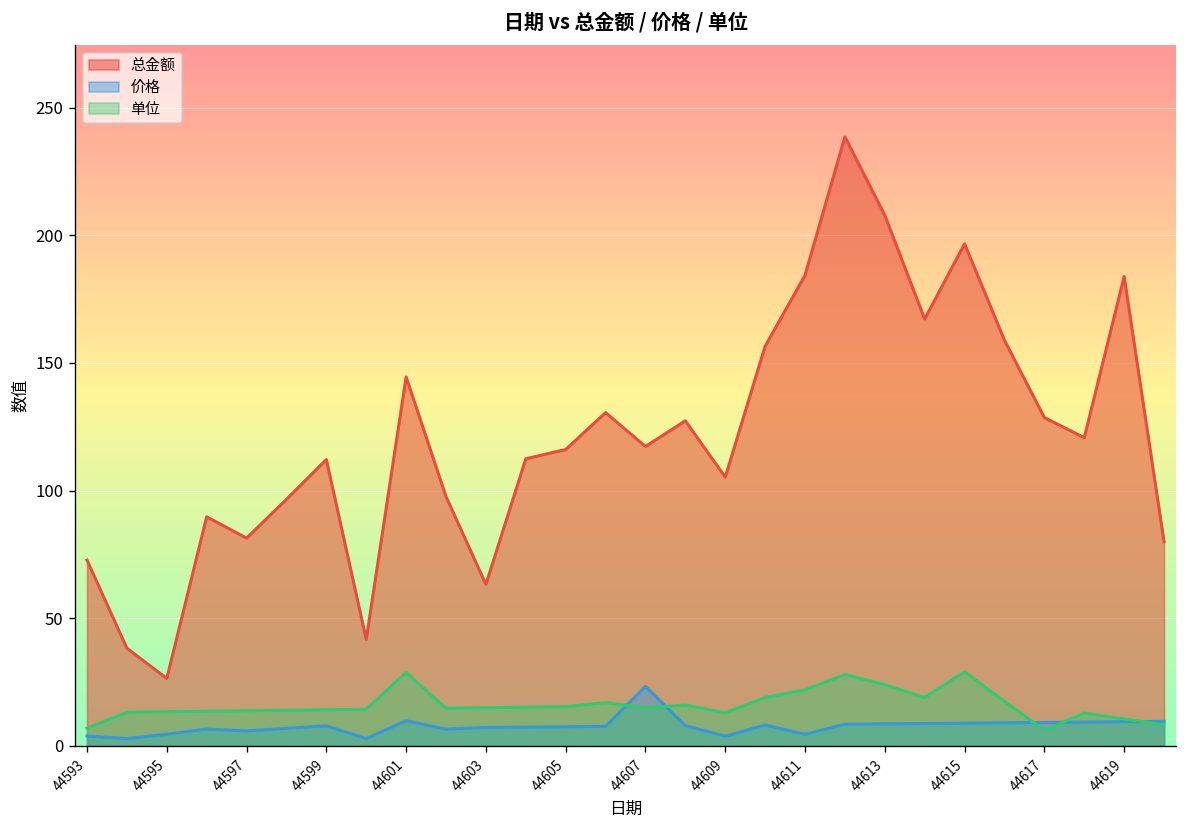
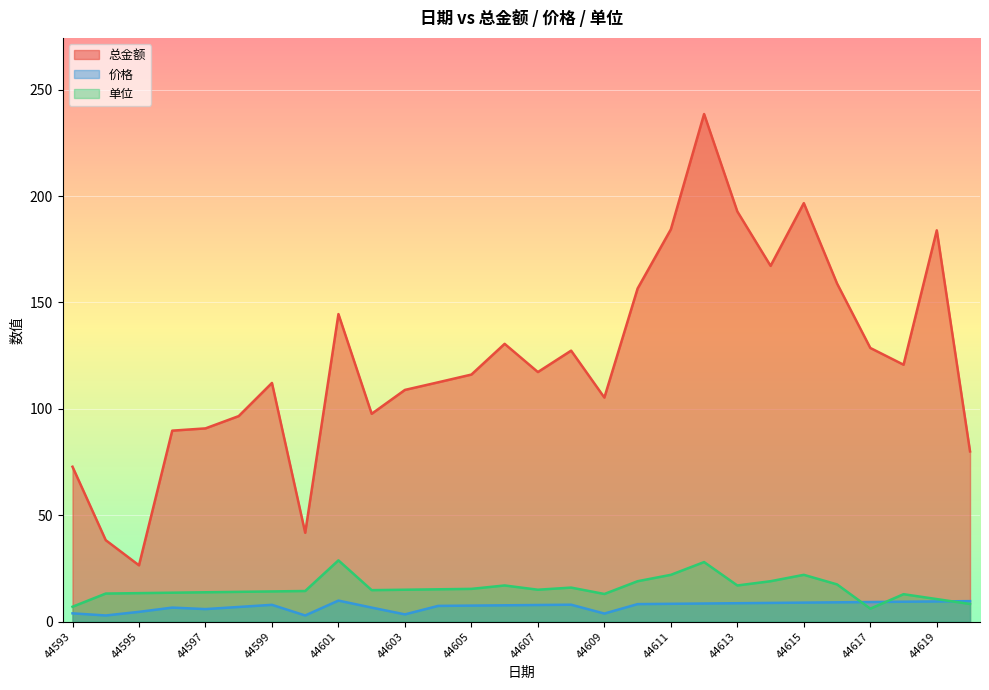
  {
    "总金额": {
      "44593": 73,
      "44595": 26,
-     "44597": 81,
+     "44597": 91,
      "44599": 112,
      "44601": 145,
-     "44603": 63,
+     "44603": 109,
      "44605": 116,
      "44607": 117,
      "44609": 105,
      "44611": 184,
-     "44613": 208,
+     "44613": 193,
      "44615": 197,
      "44617": 129,
      "44619": 184
    },
    "价格": {
      "44593": 4,
      "44595": 5,
      "44597": 6,
      "44599": 8,
      "44601": 10,
-     "44603": 7,
+     "44603": 3,
      "44605": 8,
-     "44607": 23,
+     "44607": 8,
      "44609": 4,
-     "44611": 5,
+     "44611": 8,
      "44613": 9,
      "44615": 9,
      "44617": 9
    },
    "单位": {
      "44593": 7,
      "44595": 13,
      "44597": 14,
      "44599": 14,
      "44601": 29,
      "44603": 15,
      "44605": 15,
      "44607": 15,
      "44609": 13,
      "44611": 22,
-     "44613": 24,
-     "44615": 29,
+     "44613": 17,
+     "44615": 22,
      "44617": 6
    }
  }
